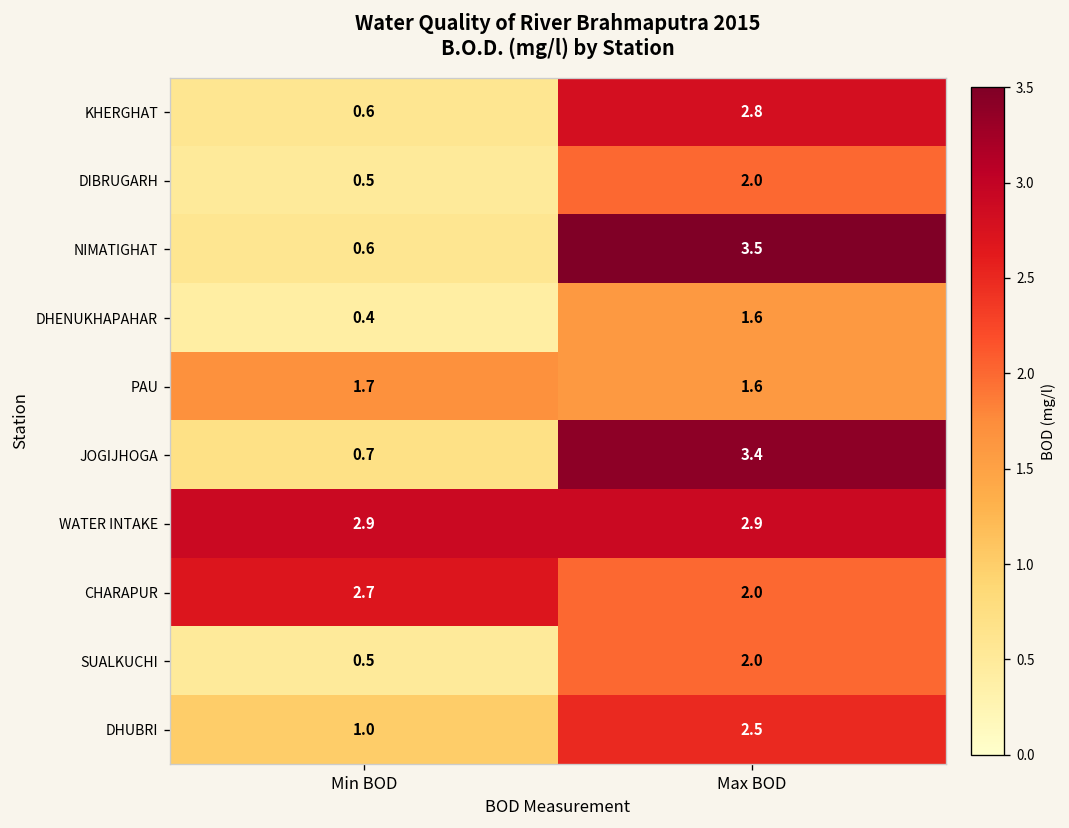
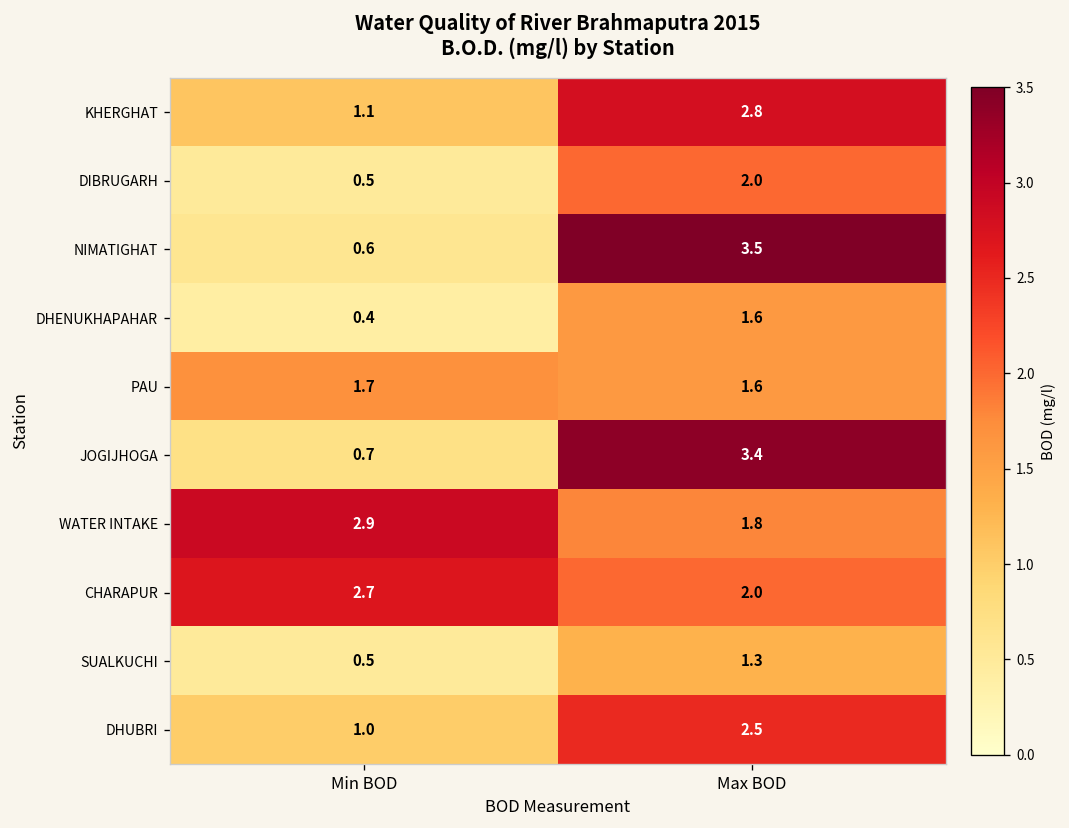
  {
    "KHERGHAT": {
-     "Min BOD": 0.6,
+     "Min BOD": 1.1,
      "Max BOD": 2.8
    },
    "DIBRUGARH": {
      "Min BOD": 0.5,
      "Max BOD": 2.0
    },
    "NIMATIGHAT": {
      "Min BOD": 0.6,
      "Max BOD": 3.5
    },
    "DHENUKHAPAHAR": {
      "Min BOD": 0.4,
      "Max BOD": 1.6
    },
    "PAU": {
      "Min BOD": 1.7,
      "Max BOD": 1.6
    },
    "JOGIJHOGA": {
      "Min BOD": 0.7,
      "Max BOD": 3.4
    },
    "WATER INTAKE": {
      "Min BOD": 2.9,
-     "Max BOD": 2.9
+     "Max BOD": 1.8
    },
    "CHARAPUR": {
      "Min BOD": 2.7,
      "Max BOD": 2.0
    },
    "SUALKUCHI": {
      "Min BOD": 0.5,
-     "Max BOD": 2.0
+     "Max BOD": 1.3
    },
    "DHUBRI": {
      "Min BOD": 1.0,
      "Max BOD": 2.5
    }
  }
